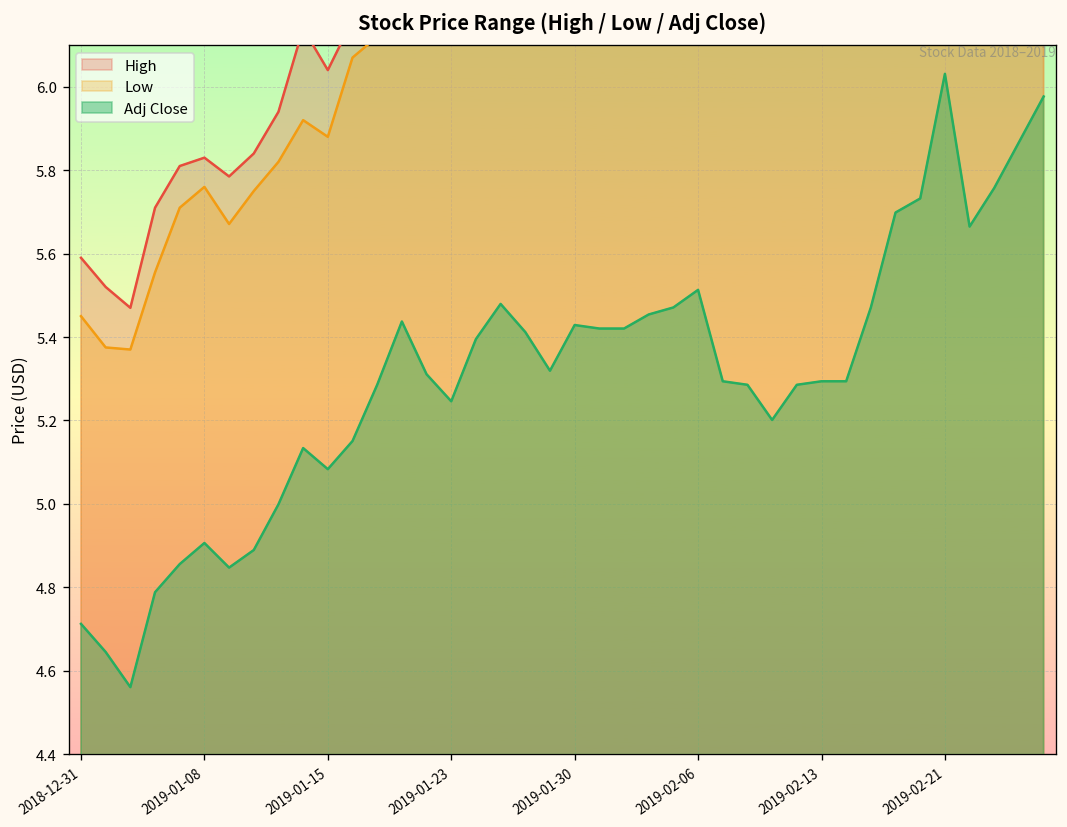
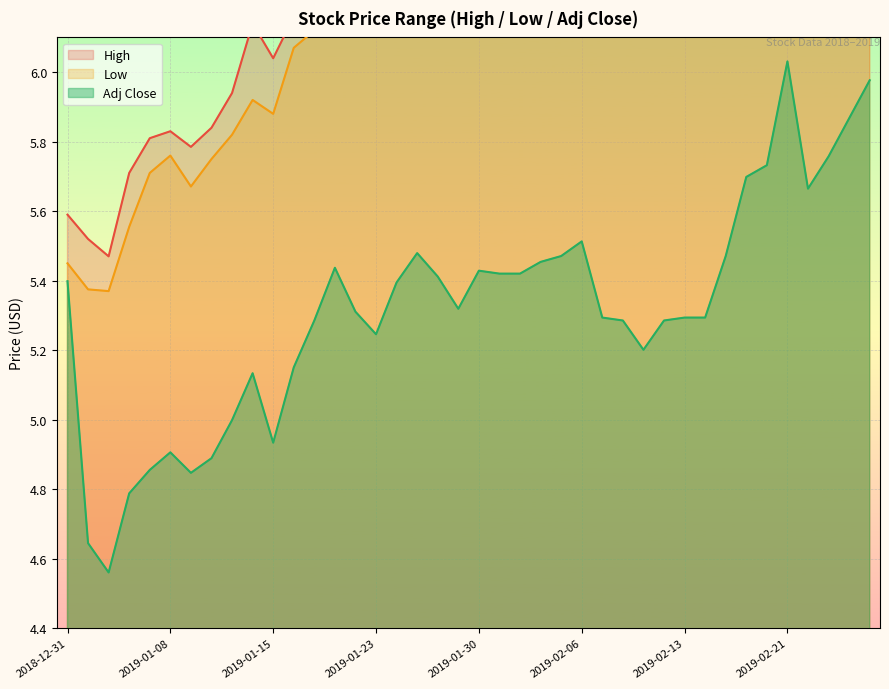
  {
    "Adj Close": {
-     "2018-12-31": 4.71,
+     "2018-12-31": 5.40,
      "2019-01-08": 4.91,
-     "2019-01-15": 5.08,
+     "2019-01-15": 4.93,
      "2019-01-23": 5.25,
      "2019-01-30": 5.43,
      "2019-02-06": 5.51,
      "2019-02-13": 5.29
    }
  }
